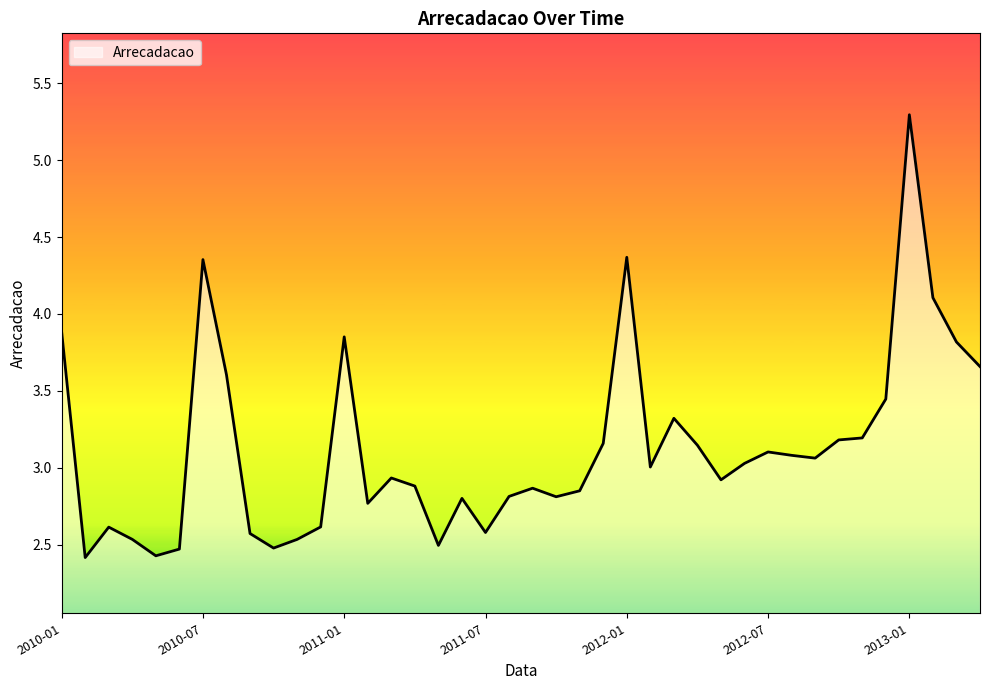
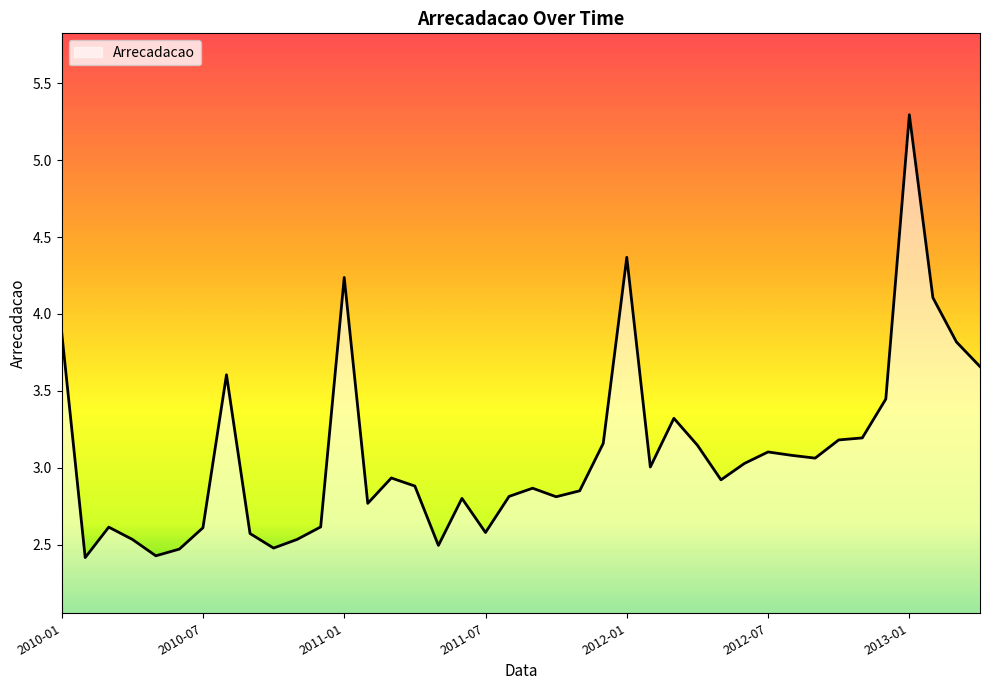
  {
    "2010-01": 3.88,
-   "2010-07": 4.35,
-   "2011-01": 3.85,
+   "2010-07": 2.61,
+   "2011-01": 4.24,
    "2011-07": 2.58,
    "2012-01": 4.37,
    "2012-07": 3.10,
    "2013-01": 5.30
  }
